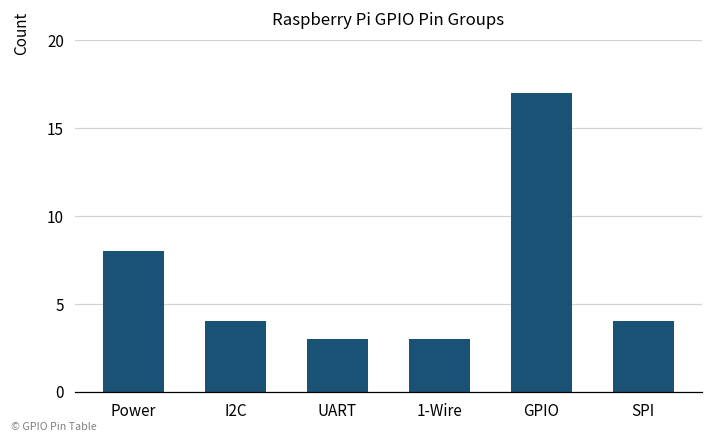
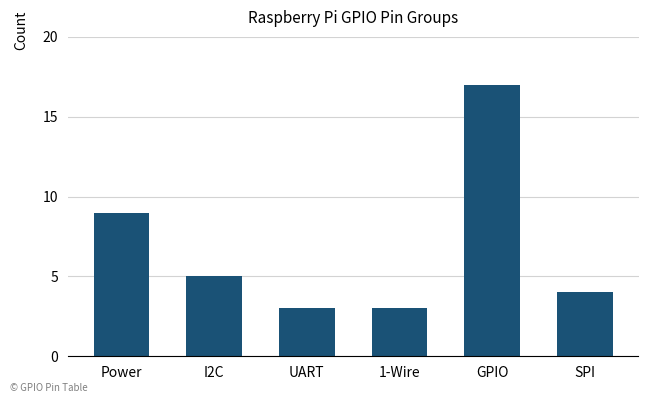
  {
-   "Power": 8,
-   "I2C": 4,
+   "Power": 9,
+   "I2C": 5,
    "UART": 3,
    "1-Wire": 3,
    "GPIO": 17,
    "SPI": 4
  }
